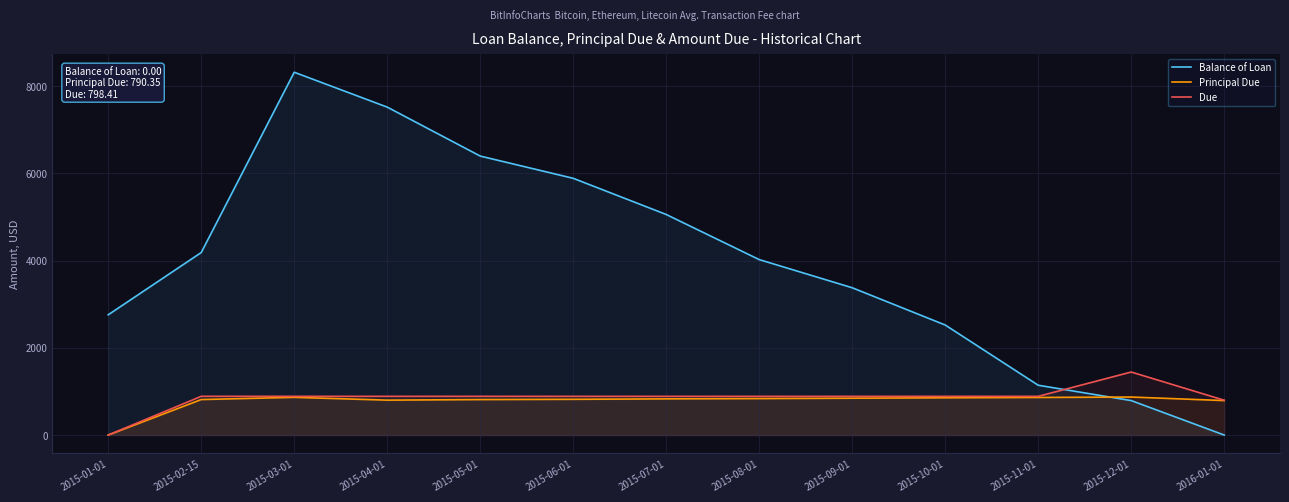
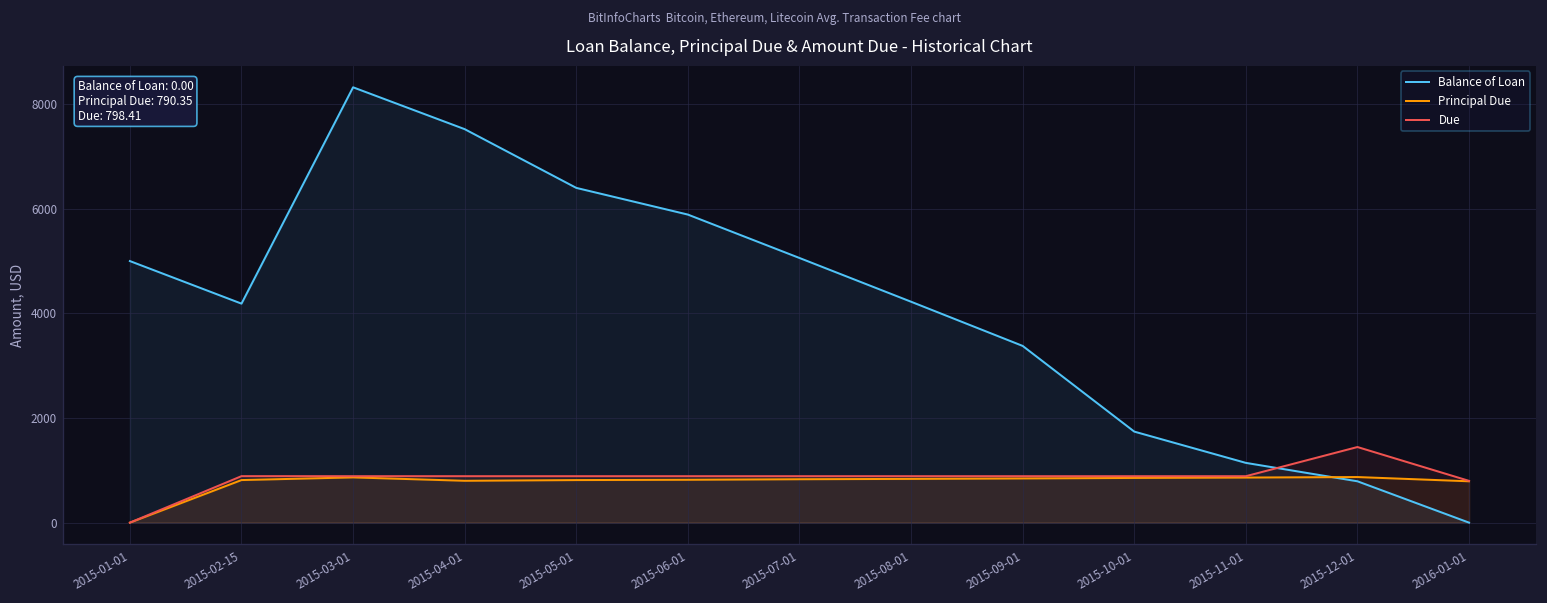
  {
    "Balance of Loan": {
-     "2015-01-01": 2800,
+     "2015-01-01": 5000,
      "2015-02-15": 4200,
      "2015-03-01": 8300,
      "2015-04-01": 7500,
      "2015-05-01": 6400,
      "2015-06-01": 5900,
      "2015-07-01": 5100,
-     "2015-08-01": 4000,
+     "2015-08-01": 4200,
      "2015-09-01": 3400,
-     "2015-10-01": 2500,
+     "2015-10-01": 1700,
      "2015-11-01": 1100,
      "2015-12-01": 800,
      "2016-01-01": 0
    },
    "Principal Due": {
      "2015-02-15": 800,
      "2015-04-01": 800,
      "2015-05-01": 800,
      "2015-06-01": 800,
      "2015-07-01": 800,
      "2015-12-01": 900
    },
    "Due": {
      "2015-02-15": 900,
      "2015-04-01": 900,
      "2015-05-01": 900,
      "2015-06-01": 900,
      "2015-07-01": 900,
      "2015-12-01": 1400
    }
  }
